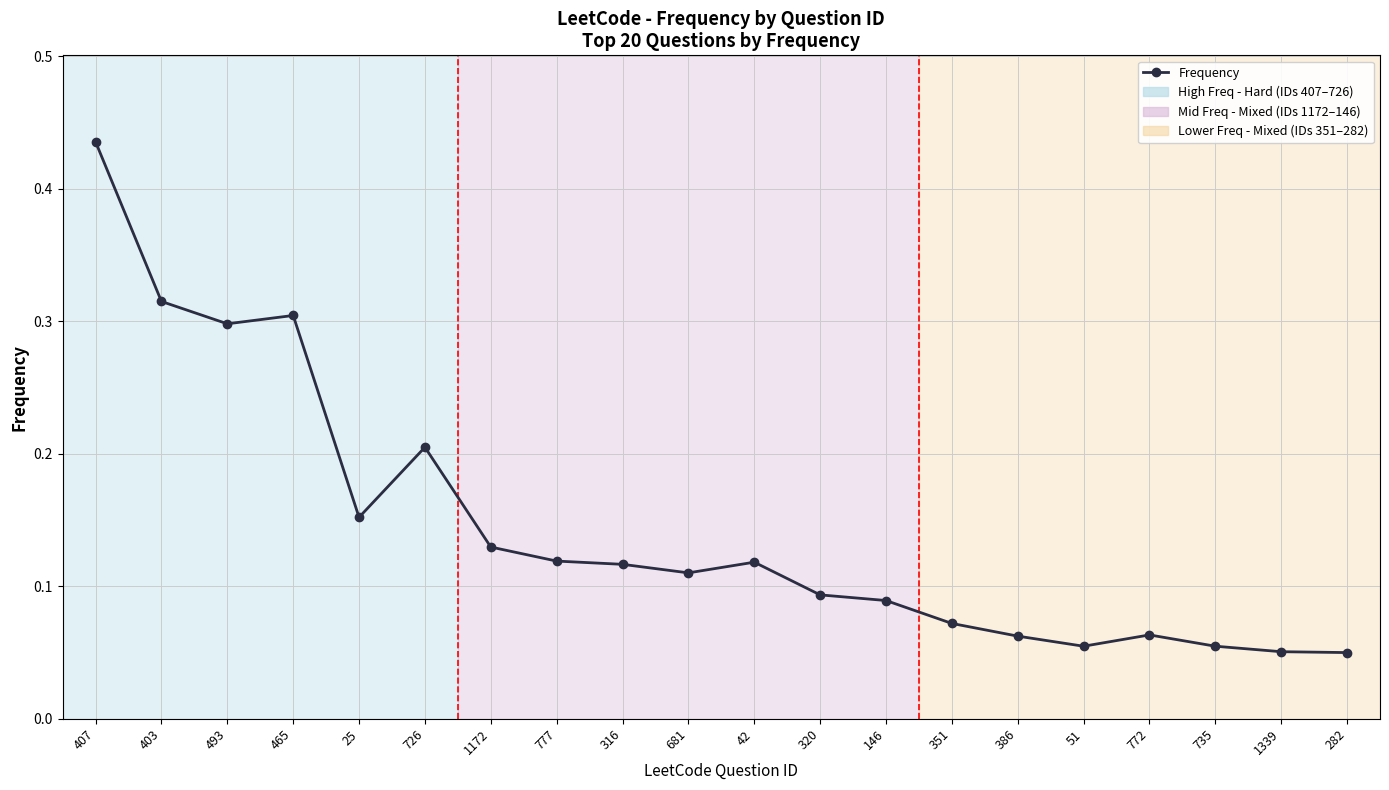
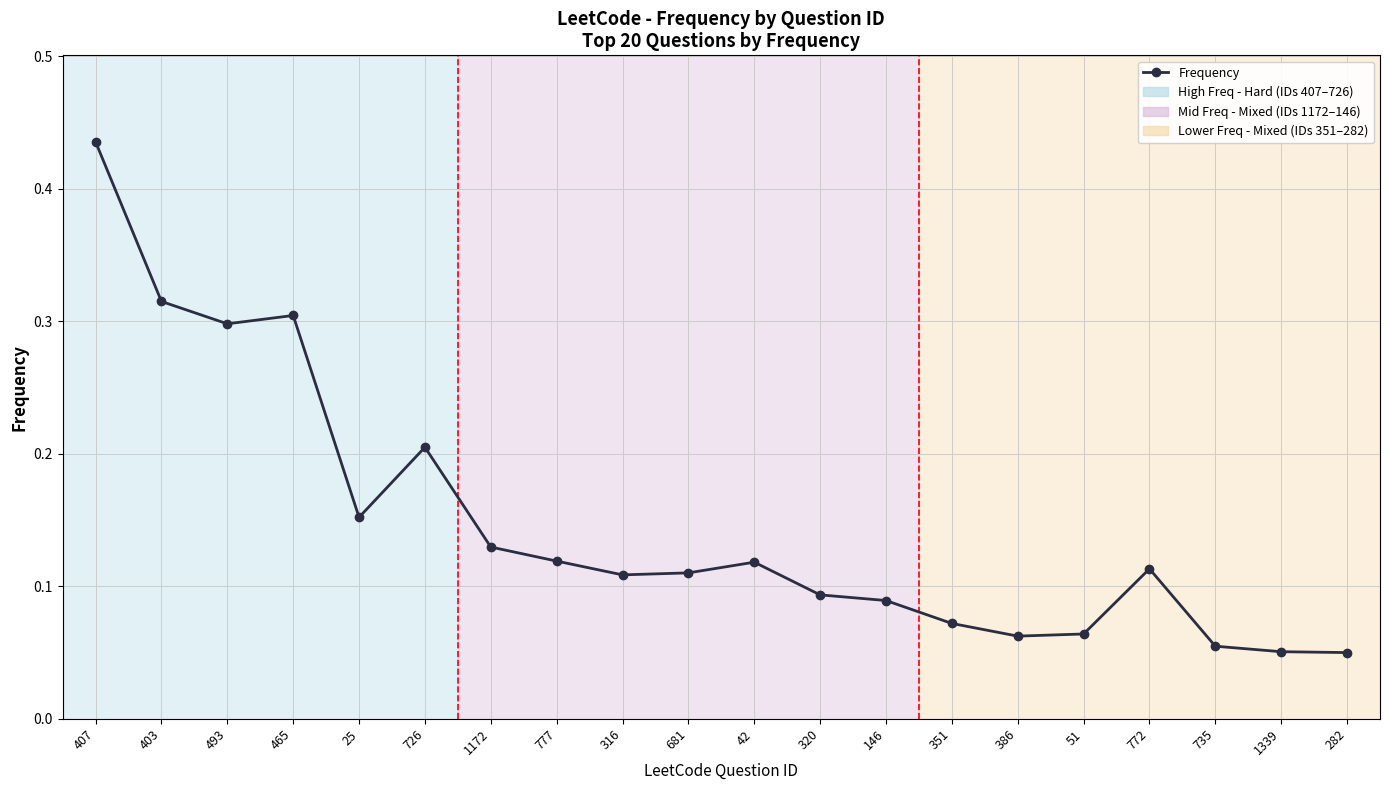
  {
    "407": 0.435,
    "403": 0.315,
    "493": 0.298,
    "465": 0.304,
    "25": 0.152,
    "726": 0.205,
    "1172": 0.130,
    "777": 0.119,
-   "316": 0.117,
+   "316": 0.109,
    "681": 0.110,
    "42": 0.118,
    "320": 0.094,
    "146": 0.089,
    "351": 0.072,
    "386": 0.062,
-   "51": 0.055,
-   "772": 0.063,
+   "51": 0.064,
+   "772": 0.113,
    "735": 0.055,
    "1339": 0.051,
    "282": 0.050
  }
